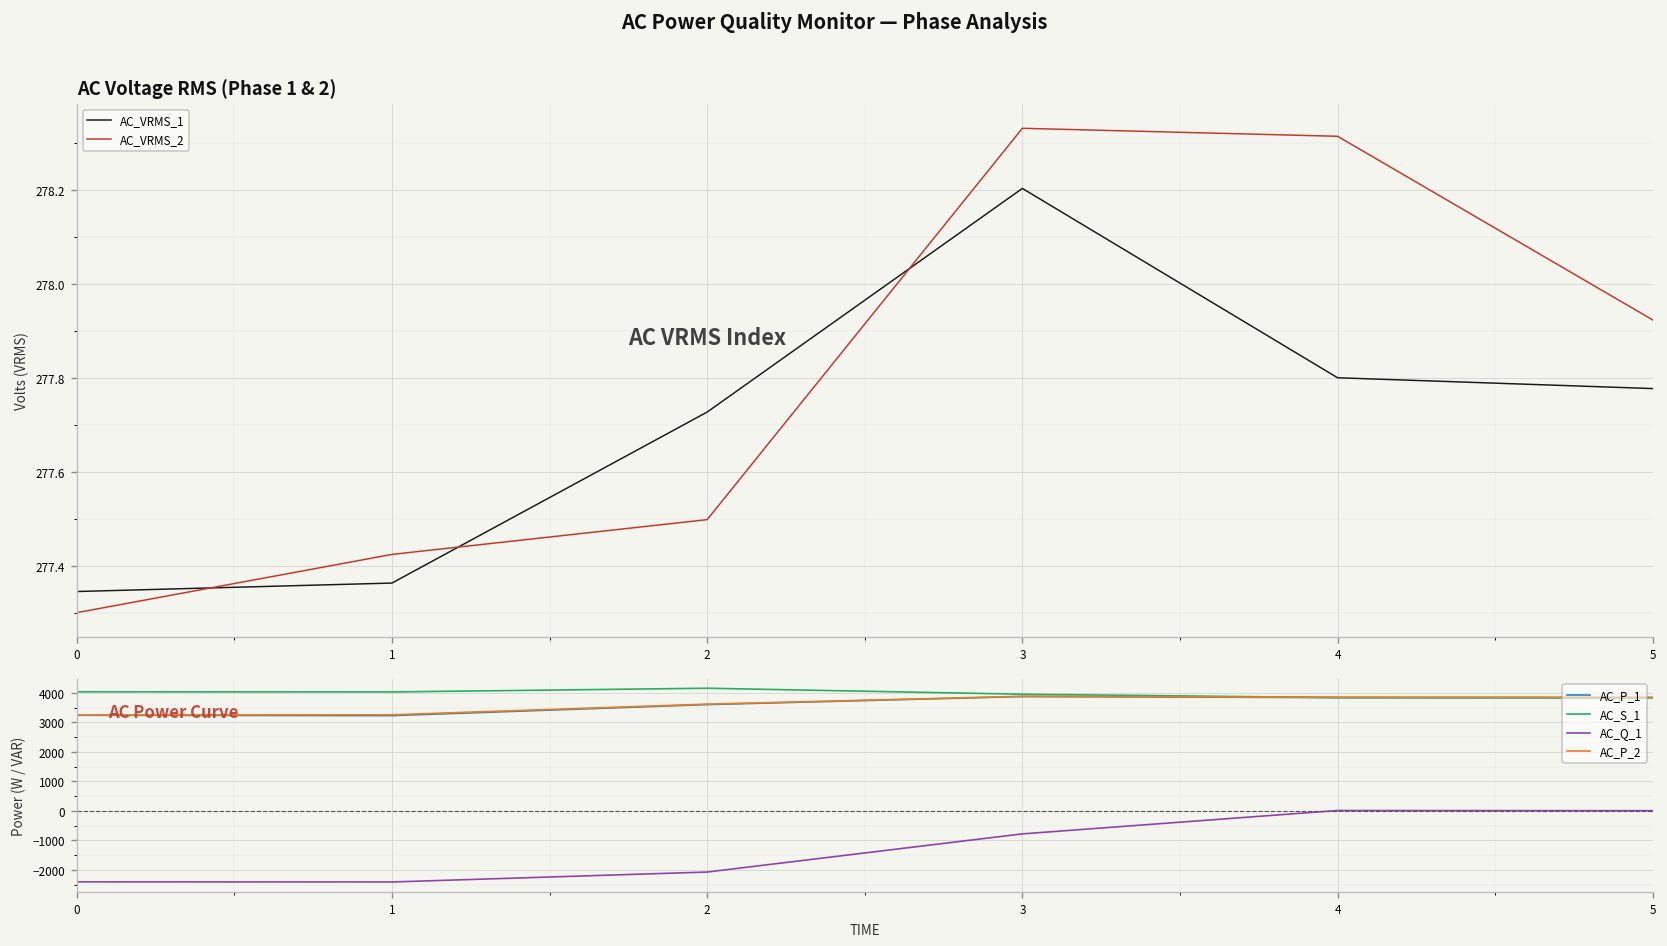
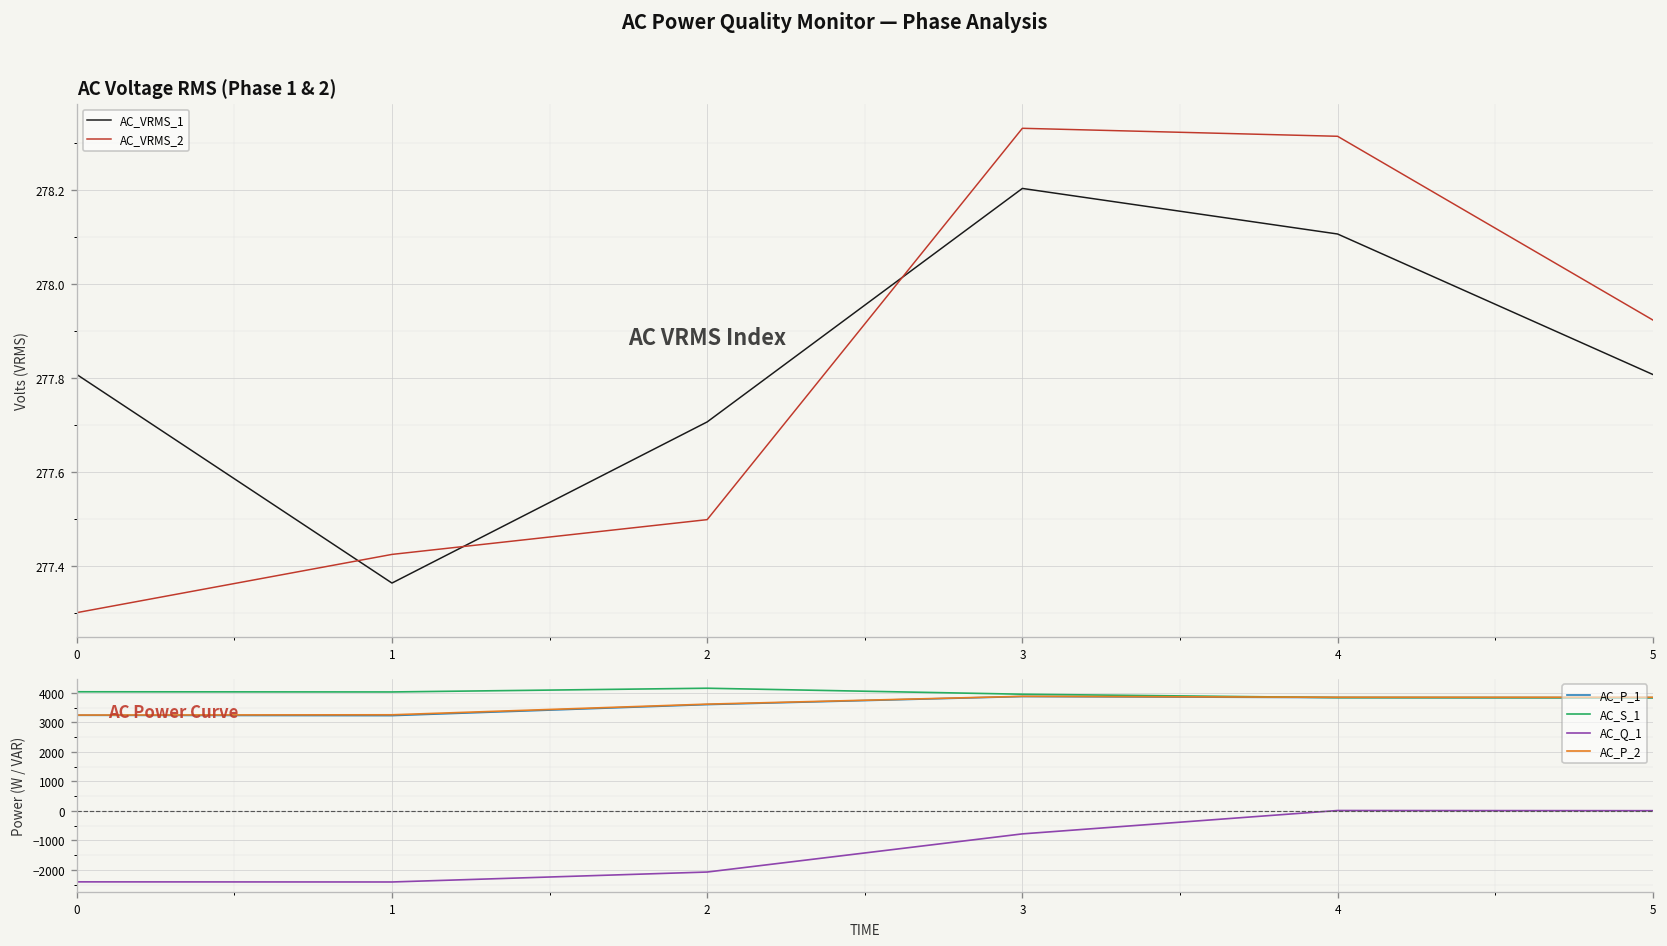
  {
    "AC Voltage RMS (Phase 1 & 2)": {
      "AC_VRMS_1": {
-       "0": 277.35,
+       "0": 277.81,
        "1": 277.36,
-       "2": 277.73,
+       "2": 277.71,
        "3": 278.20,
-       "4": 277.80,
-       "5": 277.78
+       "4": 278.11,
+       "5": 277.81
      },
      "AC_VRMS_2": {
        "0": 277.30,
        "1": 277.43,
        "2": 277.50,
        "3": 278.33,
        "4": 278.32,
        "5": 277.92
      }
    }
  }
